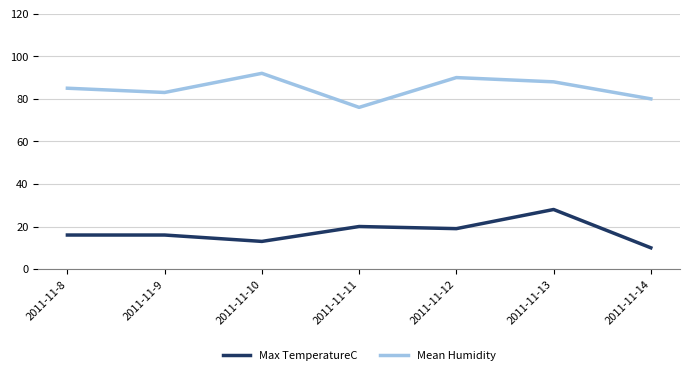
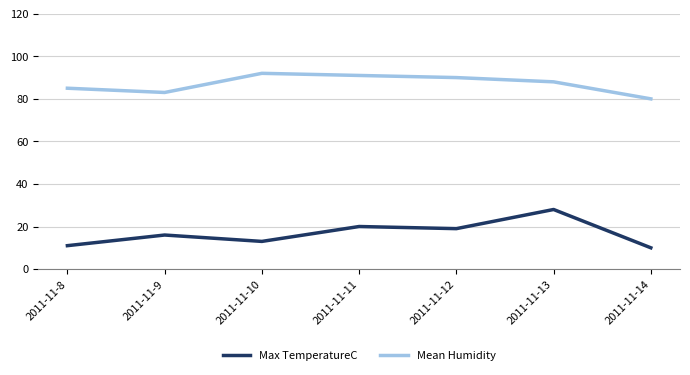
  {
    "Max TemperatureC": {
-     "2011-11-8": 16,
+     "2011-11-8": 11,
      "2011-11-9": 16,
      "2011-11-10": 13,
      "2011-11-11": 20,
      "2011-11-12": 19,
      "2011-11-13": 28,
      "2011-11-14": 10
    },
    "Mean Humidity": {
      "2011-11-8": 85,
      "2011-11-9": 83,
      "2011-11-10": 92,
-     "2011-11-11": 76,
+     "2011-11-11": 91,
      "2011-11-12": 90,
      "2011-11-13": 88,
      "2011-11-14": 80
    }
  }
